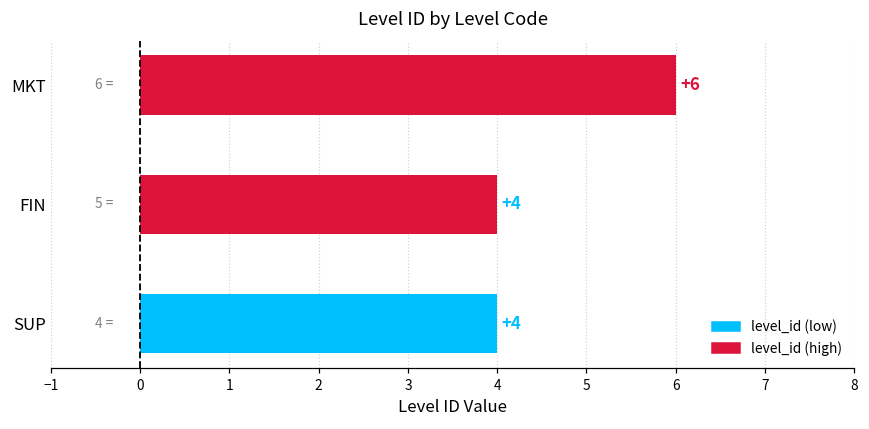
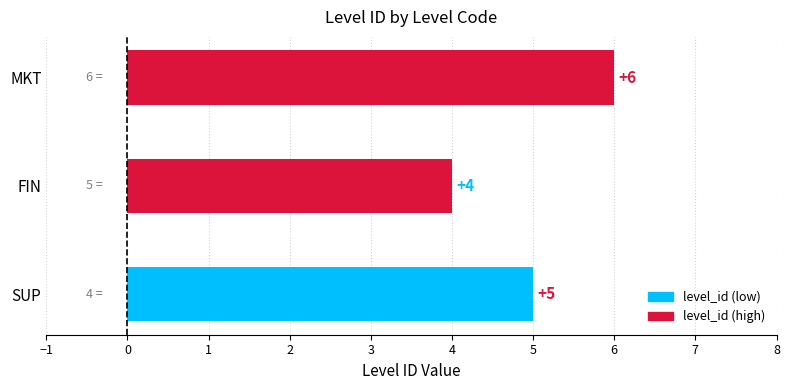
  {
    "MKT": "+6",
    "FIN": "+4",
-   "SUP": "+4"
+   "SUP": "+5"
  }
